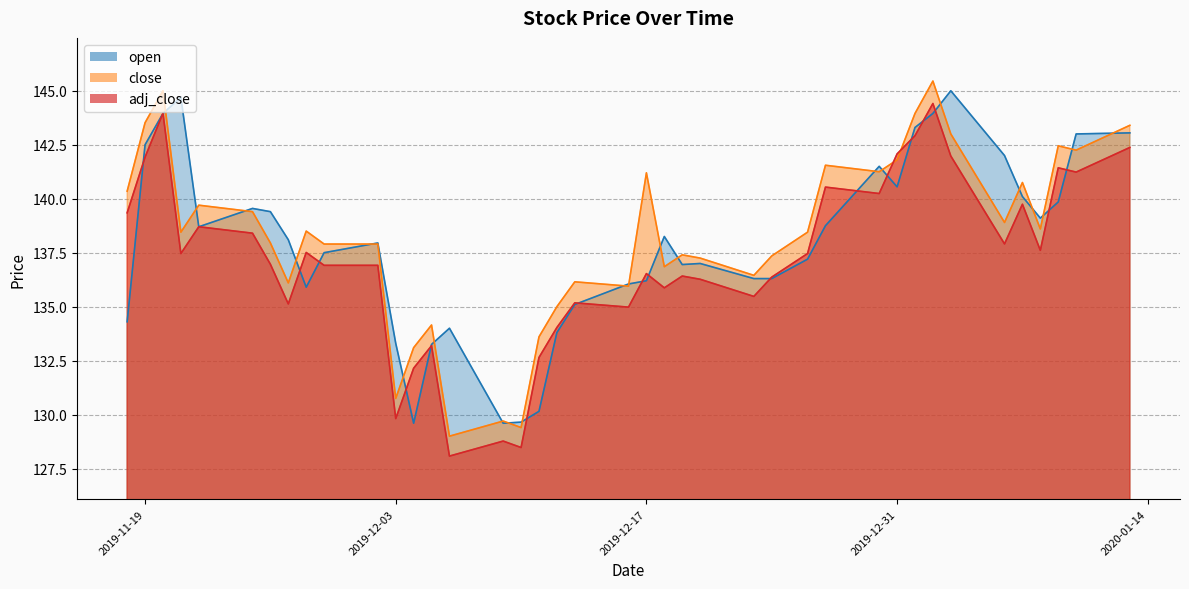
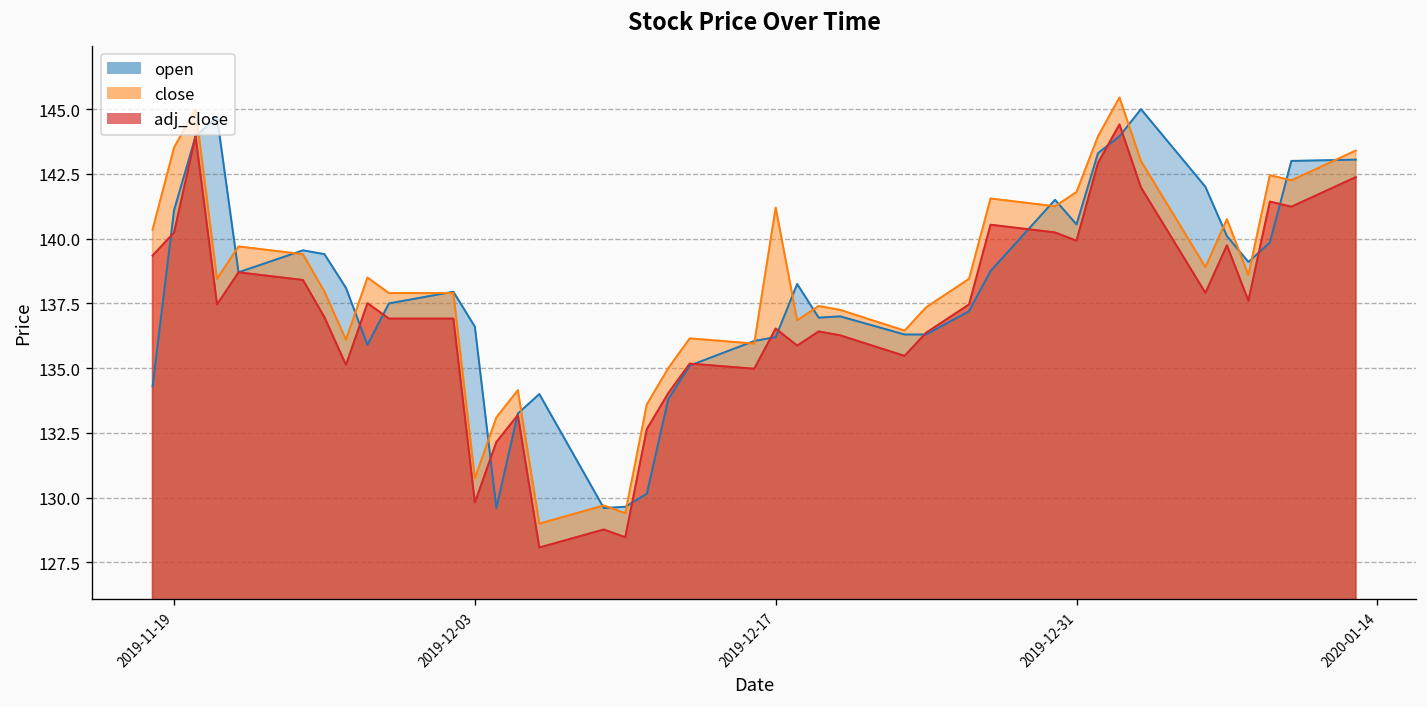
  {
    "open": {
-     "2019-11-19": 142.5,
-     "2019-12-03": 133.3,
+     "2019-11-19": 141.1,
+     "2019-12-03": 136.6,
      "2019-12-17": 136.2,
      "2019-12-31": 140.6
    },
    "close": {
      "2019-11-19": 143.5,
      "2019-12-03": 130.8,
      "2019-12-17": 141.2,
      "2019-12-31": 141.8
    },
    "adj_close": {
-     "2019-11-19": 141.9,
+     "2019-11-19": 140.2,
      "2019-12-03": 129.8,
      "2019-12-17": 136.5,
-     "2019-12-31": 142.1
+     "2019-12-31": 139.9
    }
  }
